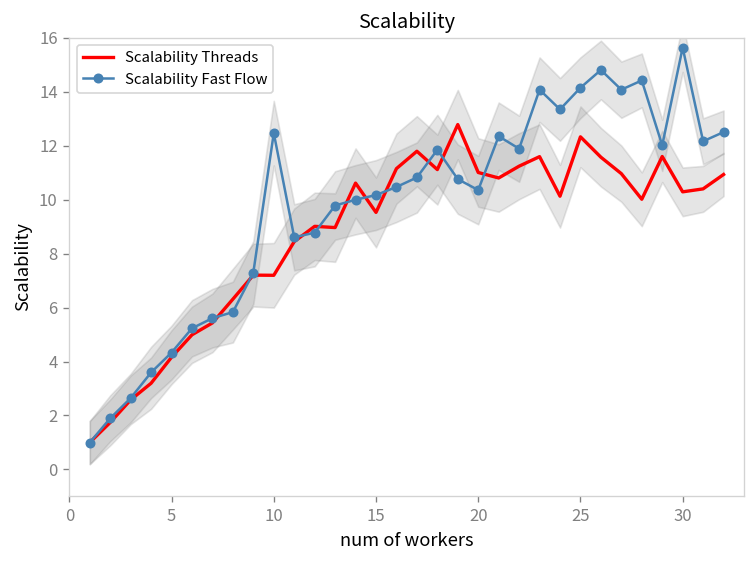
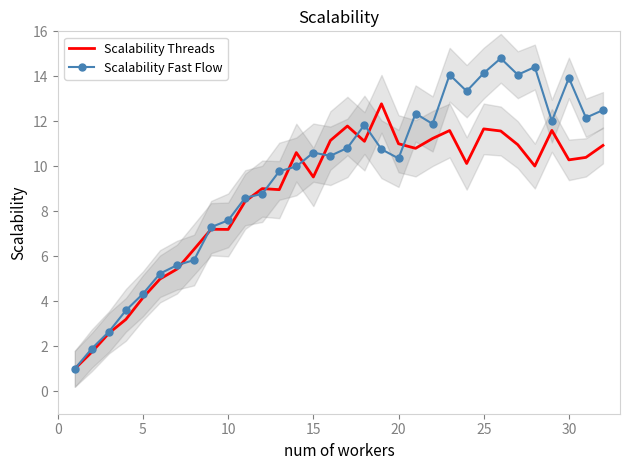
  {
    "Scalability Threads": {
      "5": 4.2,
      "10": 7.2,
      "15": 9.5,
      "20": 11.0,
-     "25": 12.3,
+     "25": 11.7,
      "30": 10.3
    },
    "Scalability Fast Flow": {
      "5": 4.3,
-     "10": 12.5,
-     "15": 10.2,
+     "10": 7.6,
+     "15": 10.6,
      "20": 10.4,
      "25": 14.1,
-     "30": 15.6
+     "30": 13.9
    }
  }
